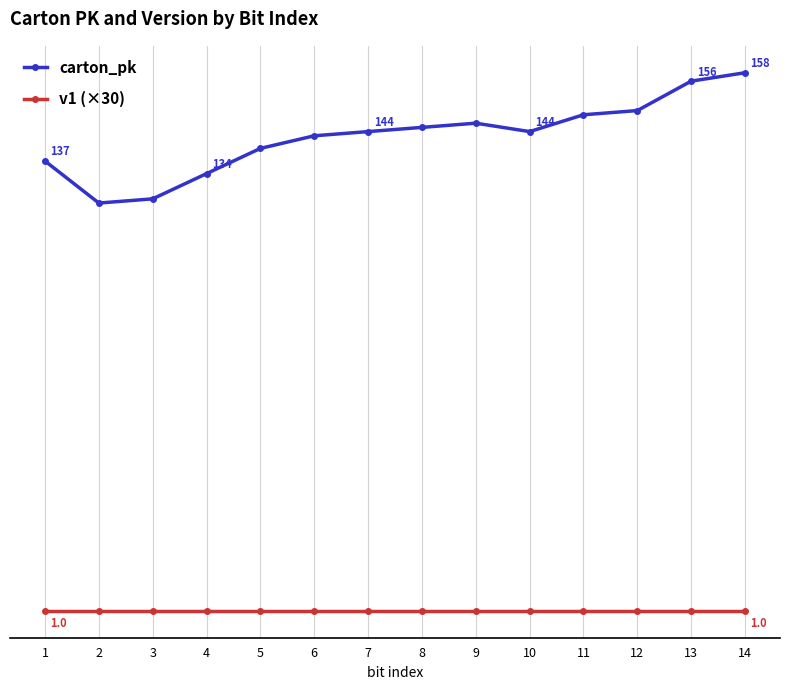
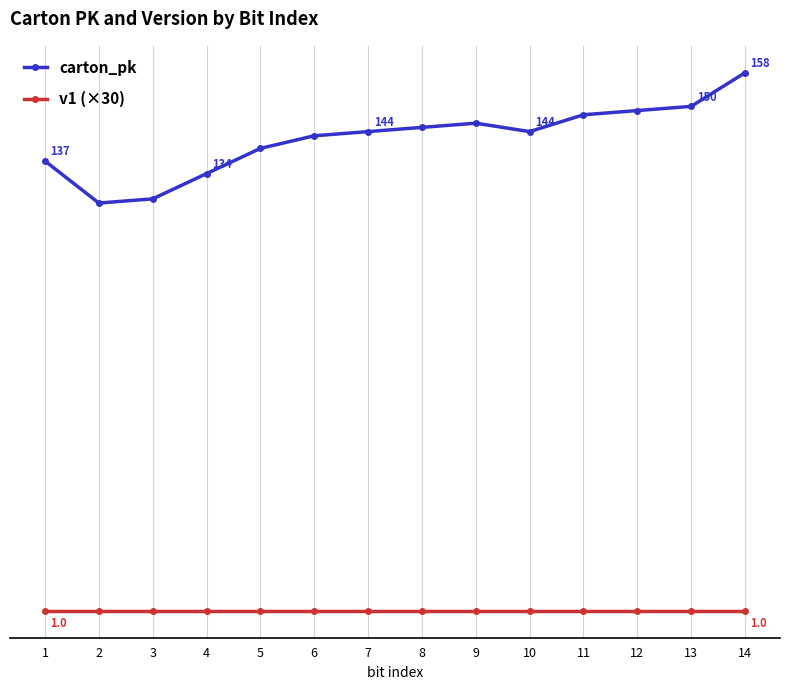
  {
    "carton_pk": {
      "1": 137,
      "4": 134,
      "7": 144,
      "10": 144,
-     "13": 156,
+     "13": 150,
      "14": 158
    }
  }
